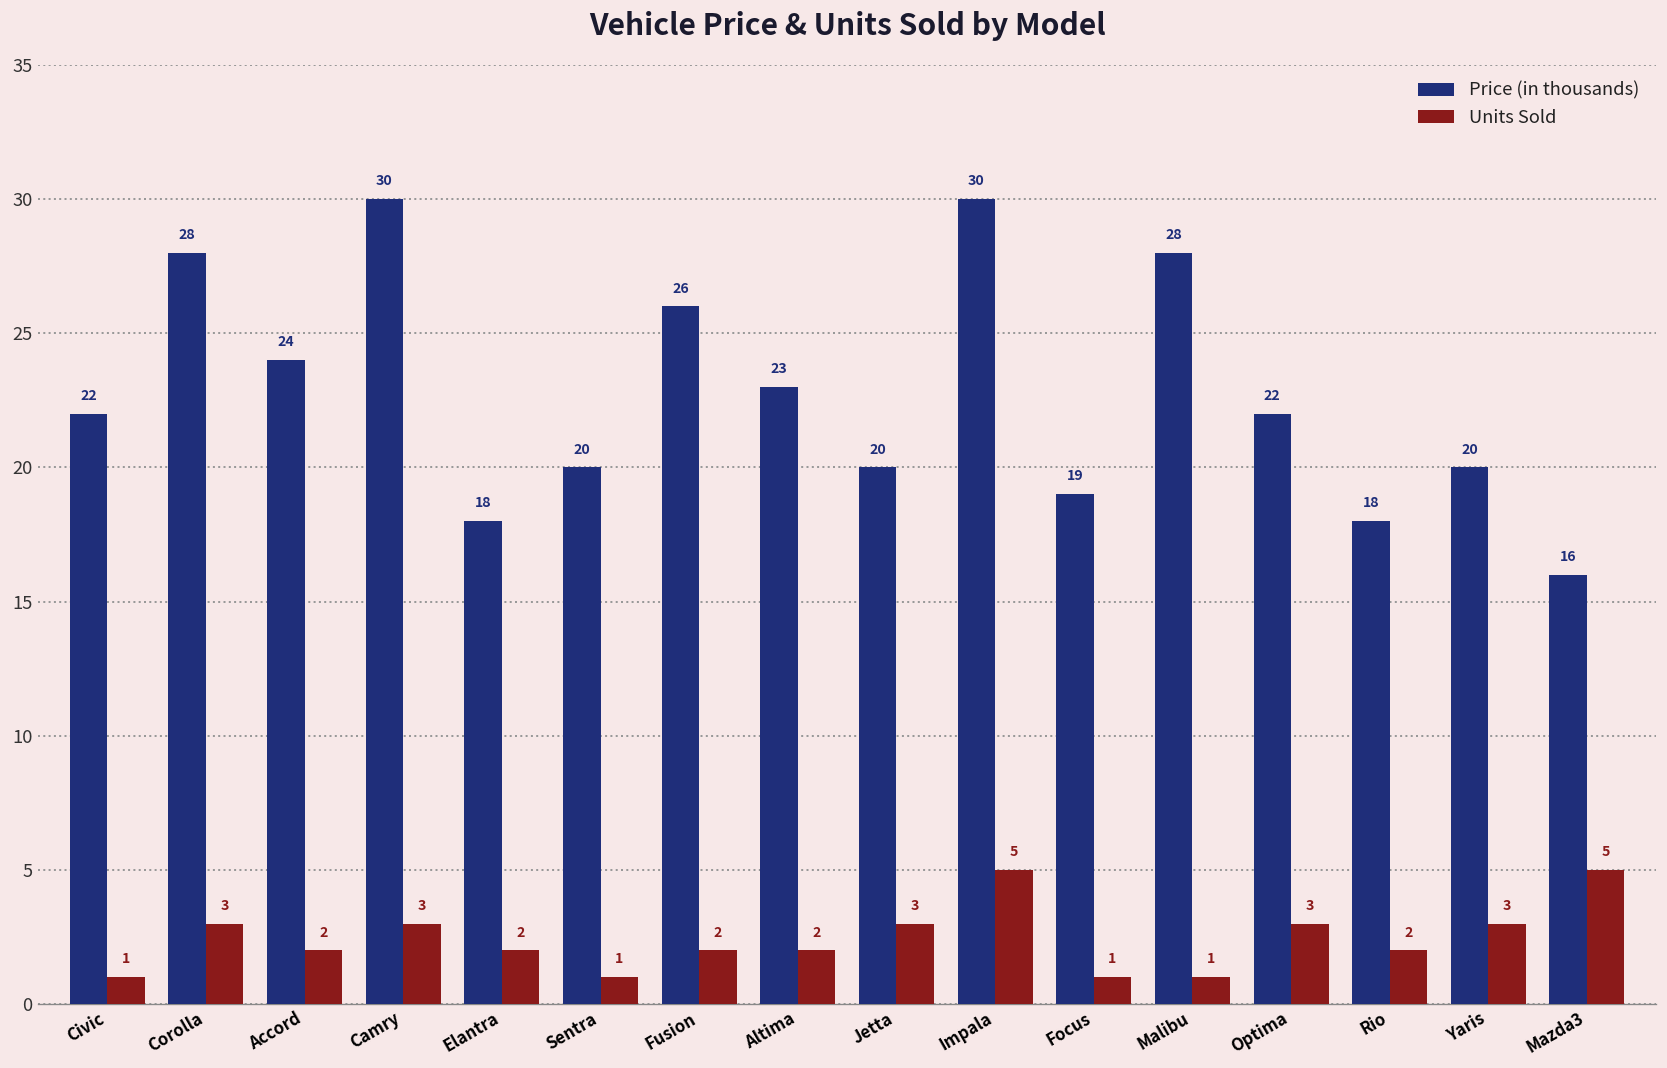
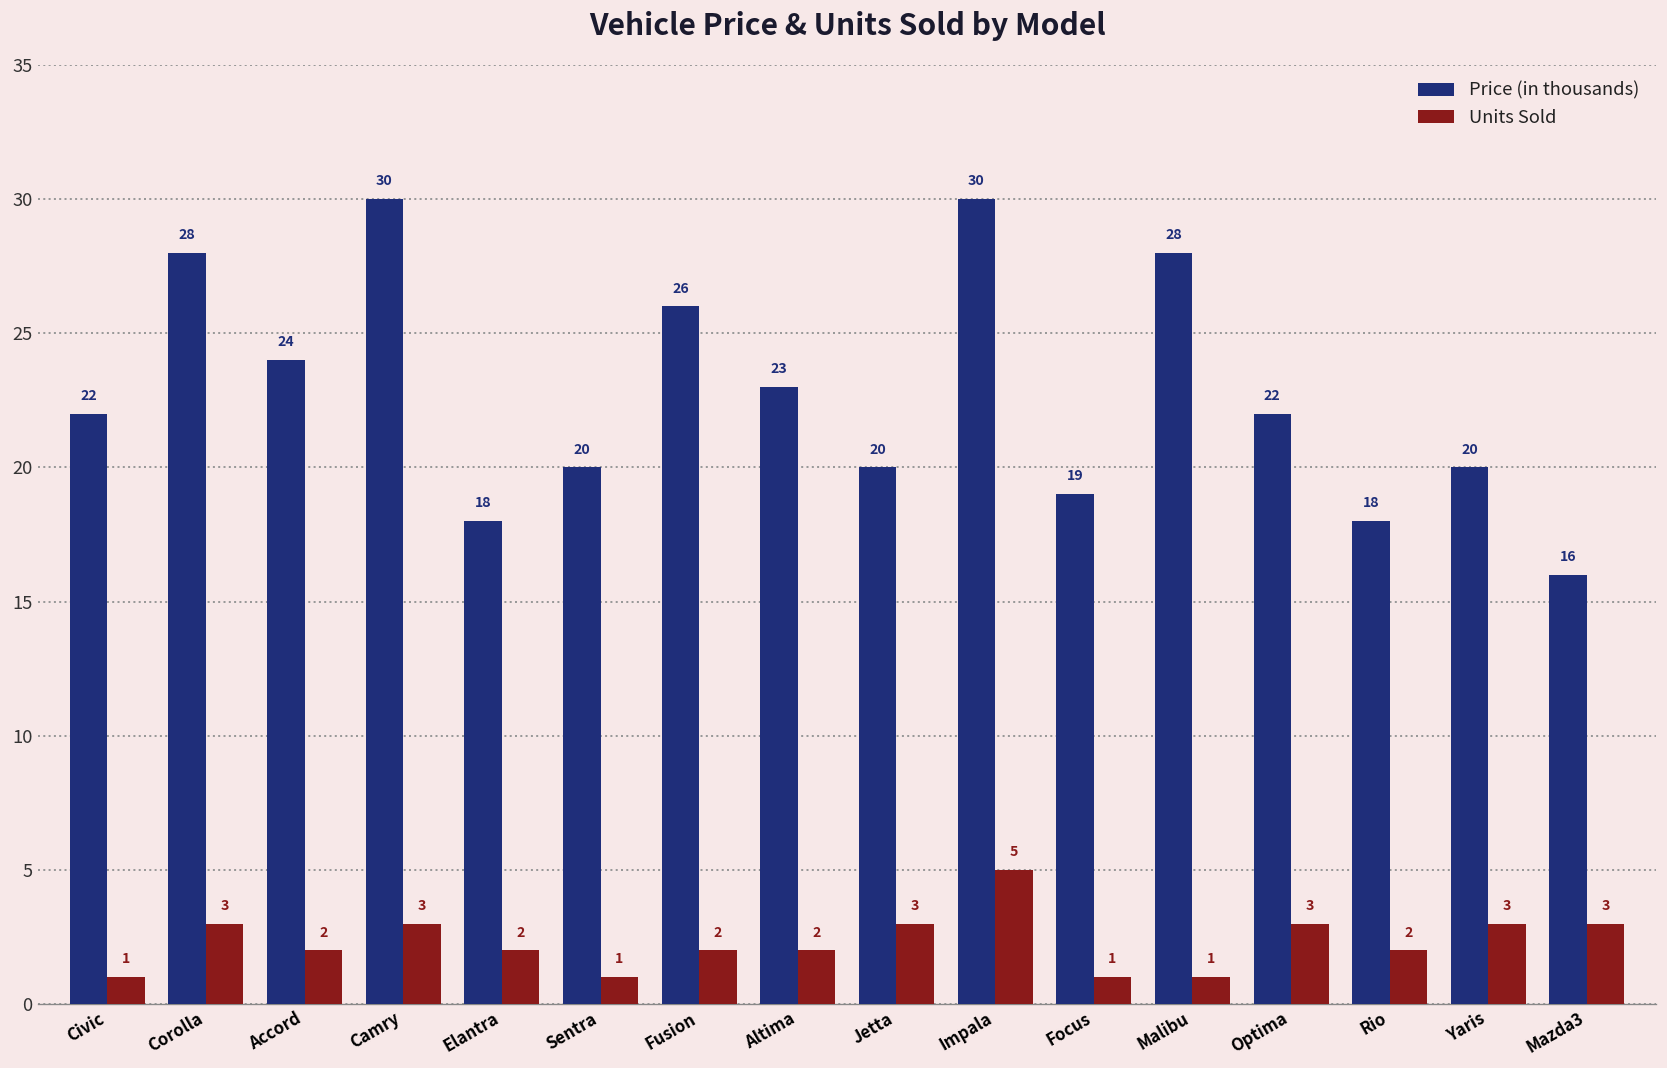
  {
    "Price (in thousands)": {
      "Civic": 22,
      "Corolla": 28,
      "Accord": 24,
      "Camry": 30,
      "Elantra": 18,
      "Sentra": 20,
      "Fusion": 26,
      "Altima": 23,
      "Jetta": 20,
      "Impala": 30,
      "Focus": 19,
      "Malibu": 28,
      "Optima": 22,
      "Rio": 18,
      "Yaris": 20,
      "Mazda3": 16
    },
    "Units Sold": {
      "Civic": 1,
      "Corolla": 3,
      "Accord": 2,
      "Camry": 3,
      "Elantra": 2,
      "Sentra": 1,
      "Fusion": 2,
      "Altima": 2,
      "Jetta": 3,
      "Impala": 5,
      "Focus": 1,
      "Malibu": 1,
      "Optima": 3,
      "Rio": 2,
      "Yaris": 3,
-     "Mazda3": 5
+     "Mazda3": 3
    }
  }
